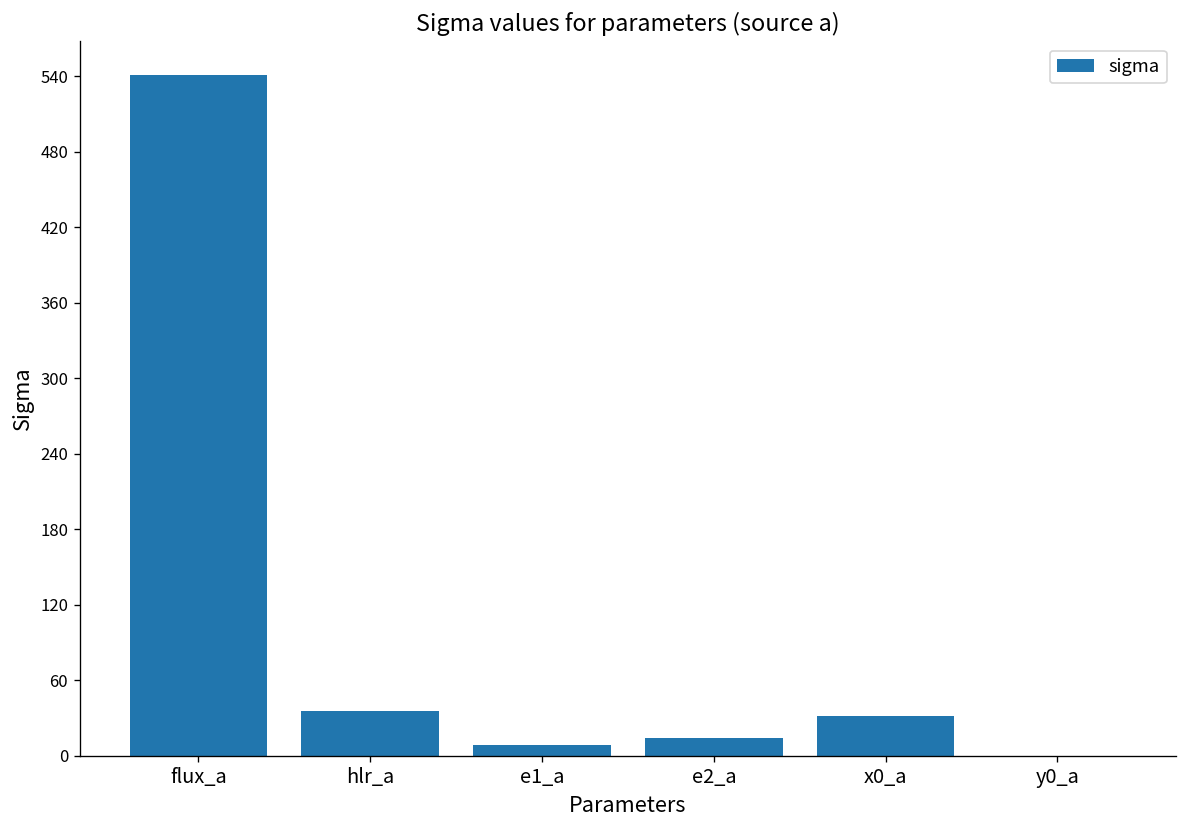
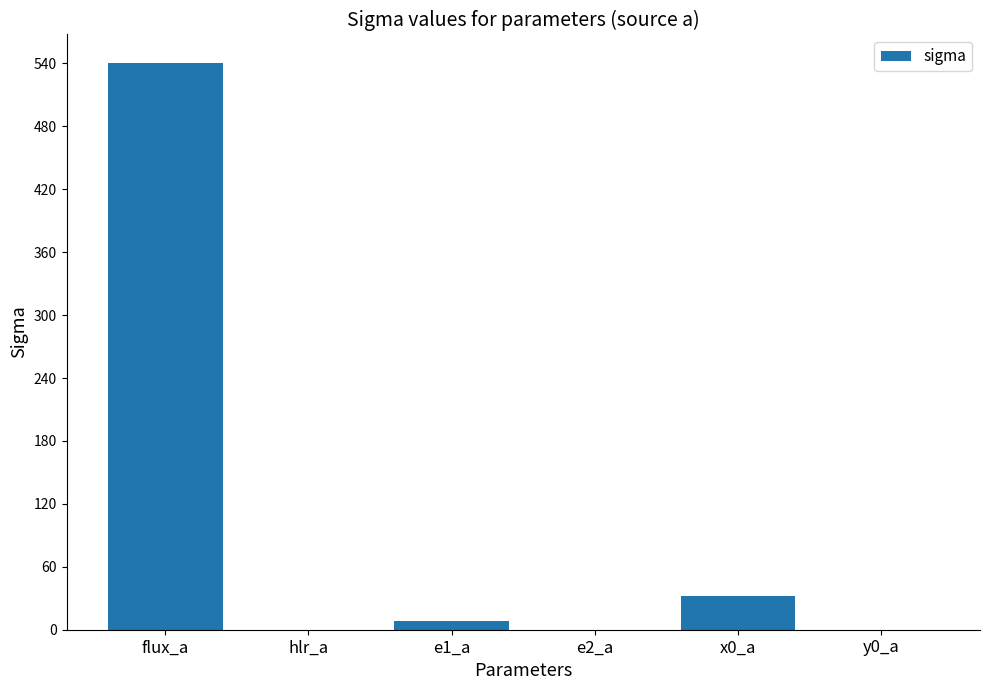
  {
    "flux_a": 540,
-   "hlr_a": 36,
+   "hlr_a": 0,
    "e1_a": 8,
-   "e2_a": 14,
+   "e2_a": 0,
    "x0_a": 32
  }
